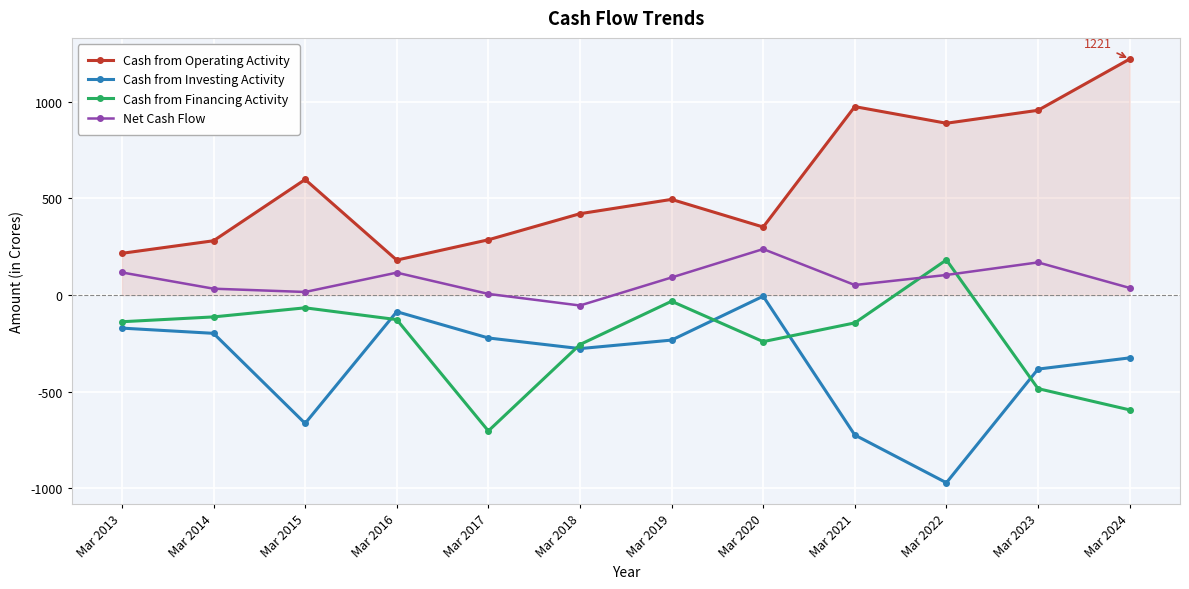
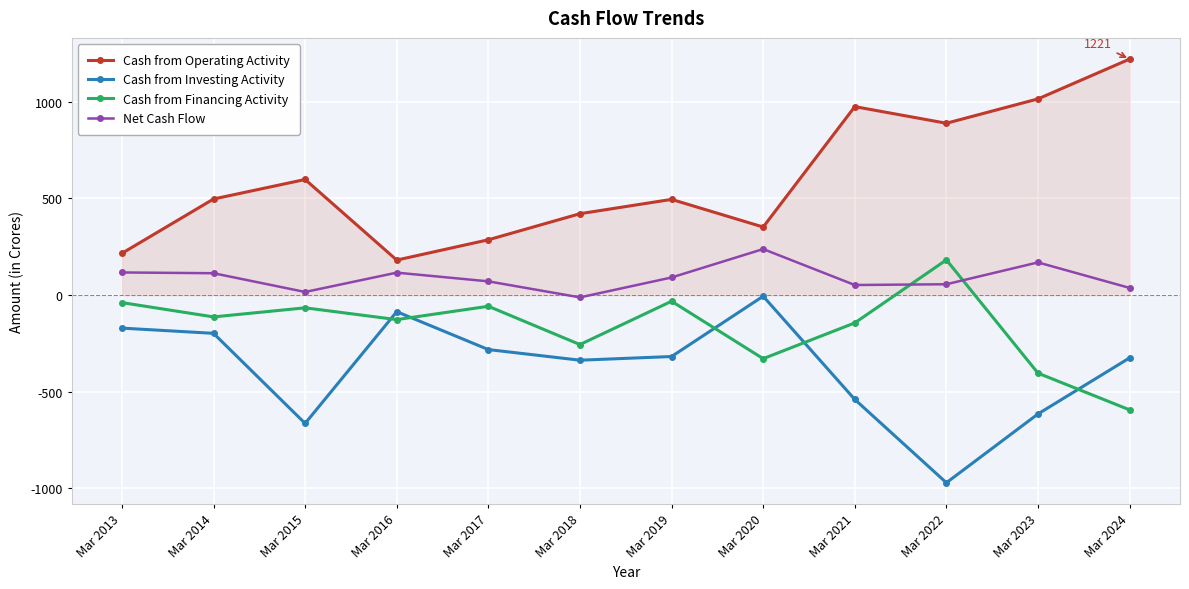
  {
    "Cash from Operating Activity": {
      "Mar 2013": 220,
-     "Mar 2014": 280,
+     "Mar 2014": 500,
      "Mar 2015": 600,
      "Mar 2016": 180,
      "Mar 2017": 290,
      "Mar 2018": 420,
      "Mar 2019": 500,
      "Mar 2020": 350,
      "Mar 2021": 980,
      "Mar 2022": 890,
-     "Mar 2023": 960
+     "Mar 2023": 1020
    },
    "Cash from Investing Activity": {
      "Mar 2013": -170,
      "Mar 2014": -200,
      "Mar 2015": -660,
      "Mar 2016": -90,
-     "Mar 2017": -220,
-     "Mar 2018": -280,
-     "Mar 2019": -230,
+     "Mar 2017": -280,
+     "Mar 2018": -340,
+     "Mar 2019": -320,
      "Mar 2020": -10,
-     "Mar 2021": -720,
+     "Mar 2021": -540,
      "Mar 2022": -970,
-     "Mar 2023": -380,
+     "Mar 2023": -620,
      "Mar 2024": -330
    },
    "Cash from Financing Activity": {
-     "Mar 2013": -140,
+     "Mar 2013": -40,
      "Mar 2014": -110,
      "Mar 2015": -70,
      "Mar 2016": -130,
-     "Mar 2017": -700,
+     "Mar 2017": -60,
      "Mar 2018": -260,
      "Mar 2019": -30,
-     "Mar 2020": -240,
+     "Mar 2020": -330,
      "Mar 2021": -140,
      "Mar 2022": 180,
-     "Mar 2023": -480,
+     "Mar 2023": -400,
      "Mar 2024": -590
    },
    "Net Cash Flow": {
      "Mar 2013": 120,
-     "Mar 2014": 30,
+     "Mar 2014": 110,
      "Mar 2015": 20,
      "Mar 2016": 120,
-     "Mar 2017": 10,
-     "Mar 2018": -50,
+     "Mar 2017": 70,
+     "Mar 2018": -10,
      "Mar 2019": 90,
      "Mar 2020": 240,
      "Mar 2021": 50,
-     "Mar 2022": 100,
+     "Mar 2022": 60,
      "Mar 2023": 170,
      "Mar 2024": 40
    }
  }
